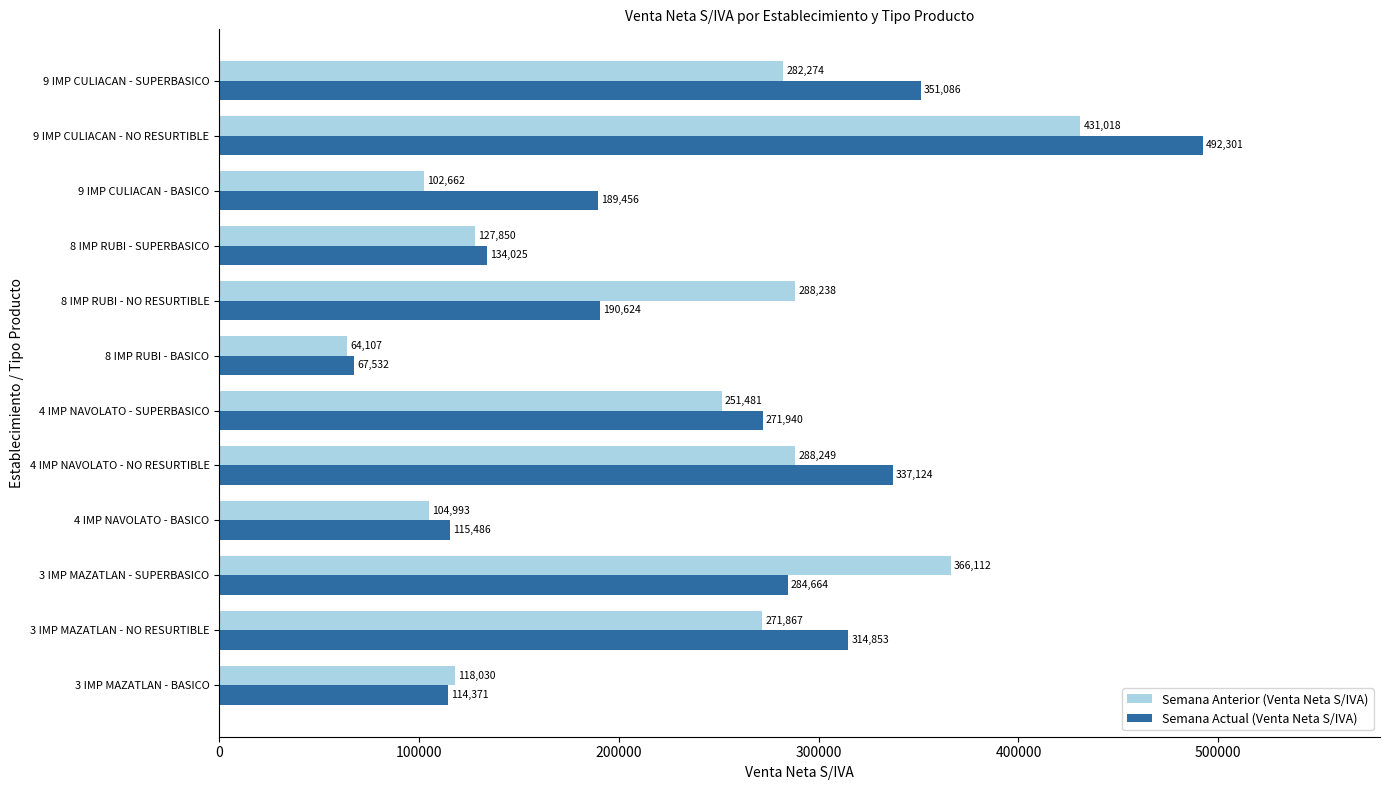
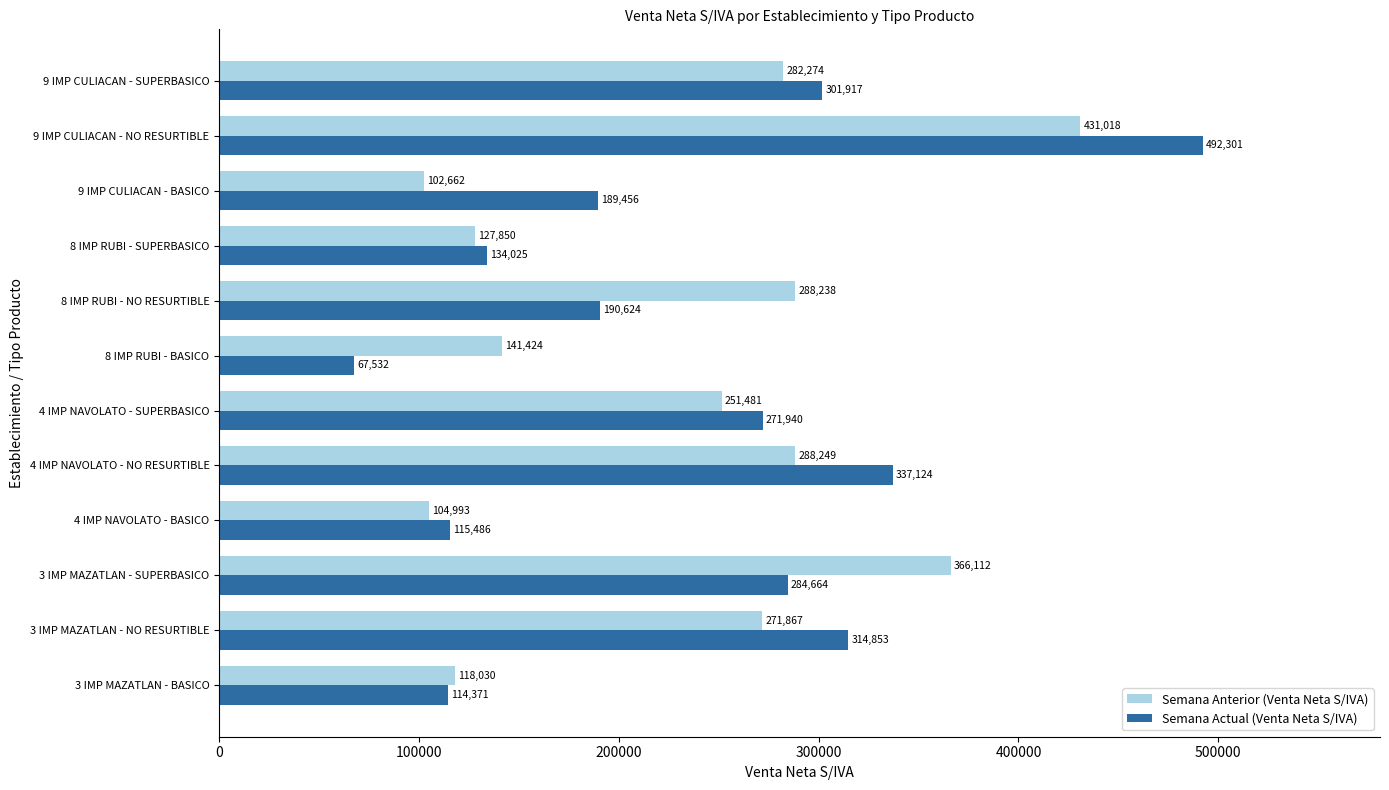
  {
    "Semana Anterior (Venta Neta S/IVA)": {
      "9 IMP CULIACAN - SUPERBASICO": "282,274",
      "9 IMP CULIACAN - NO RESURTIBLE": "431,018",
      "9 IMP CULIACAN - BASICO": "102,662",
      "8 IMP RUBI - SUPERBASICO": "127,850",
      "8 IMP RUBI - NO RESURTIBLE": "288,238",
-     "8 IMP RUBI - BASICO": "64,107",
+     "8 IMP RUBI - BASICO": "141,424",
      "4 IMP NAVOLATO - SUPERBASICO": "251,481",
      "4 IMP NAVOLATO - NO RESURTIBLE": "288,249",
      "4 IMP NAVOLATO - BASICO": "104,993",
      "3 IMP MAZATLAN - SUPERBASICO": "366,112",
      "3 IMP MAZATLAN - NO RESURTIBLE": "271,867",
      "3 IMP MAZATLAN - BASICO": "118,030"
    },
    "Semana Actual (Venta Neta S/IVA)": {
-     "9 IMP CULIACAN - SUPERBASICO": "351,086",
+     "9 IMP CULIACAN - SUPERBASICO": "301,917",
      "9 IMP CULIACAN - NO RESURTIBLE": "492,301",
      "9 IMP CULIACAN - BASICO": "189,456",
      "8 IMP RUBI - SUPERBASICO": "134,025",
      "8 IMP RUBI - NO RESURTIBLE": "190,624",
      "8 IMP RUBI - BASICO": "67,532",
      "4 IMP NAVOLATO - SUPERBASICO": "271,940",
      "4 IMP NAVOLATO - NO RESURTIBLE": "337,124",
      "4 IMP NAVOLATO - BASICO": "115,486",
      "3 IMP MAZATLAN - SUPERBASICO": "284,664",
      "3 IMP MAZATLAN - NO RESURTIBLE": "314,853",
      "3 IMP MAZATLAN - BASICO": "114,371"
    }
  }
